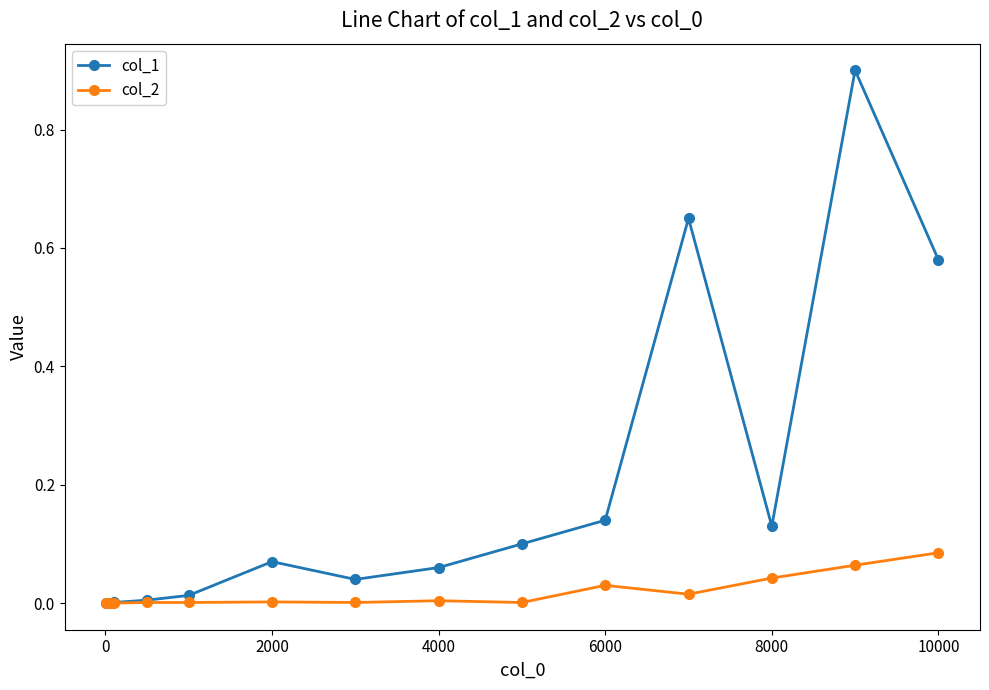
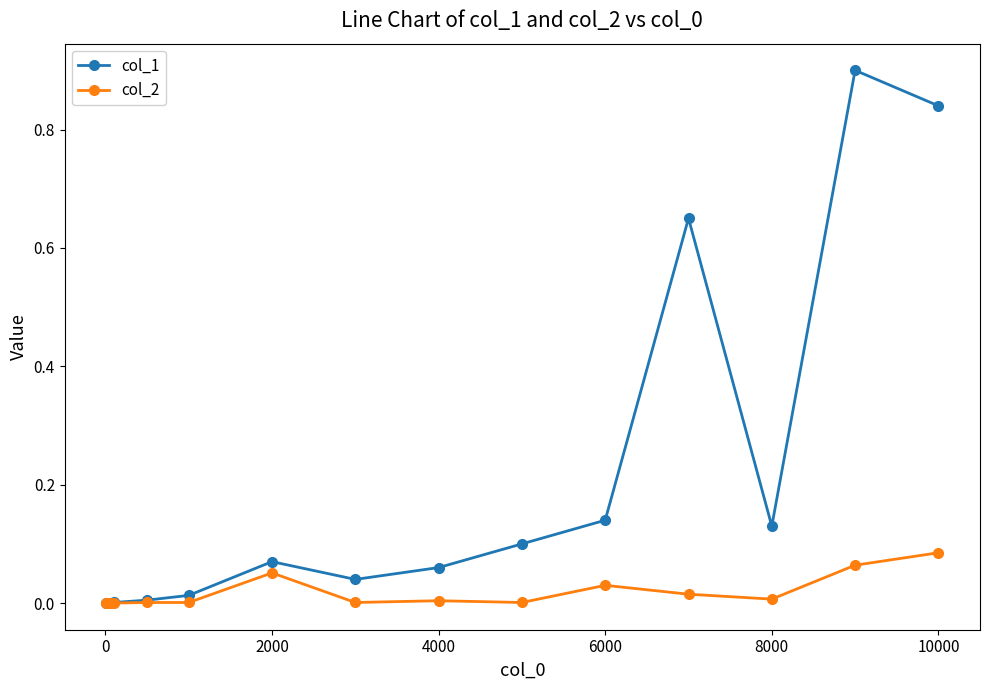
  {
    "col_1": {
      "2000": 0.07,
      "4000": 0.06,
      "6000": 0.14,
      "8000": 0.13,
-     "10000": 0.58
+     "10000": 0.84
    },
    "col_2": {
-     "2000": 0.00,
+     "2000": 0.05,
      "4000": 0.00,
      "6000": 0.03,
-     "8000": 0.04,
+     "8000": 0.01,
      "10000": 0.09
    }
  }
